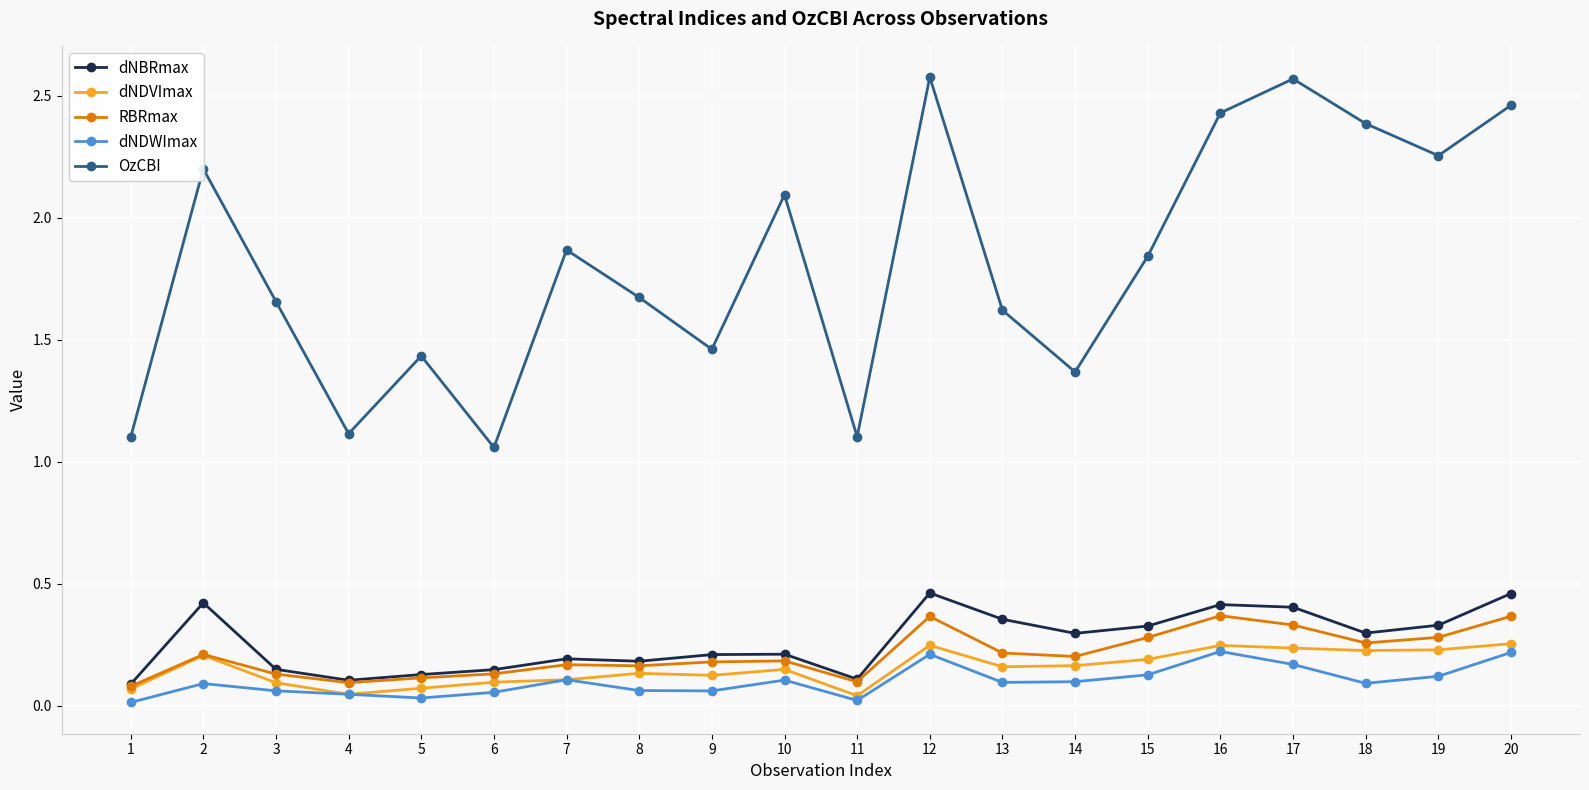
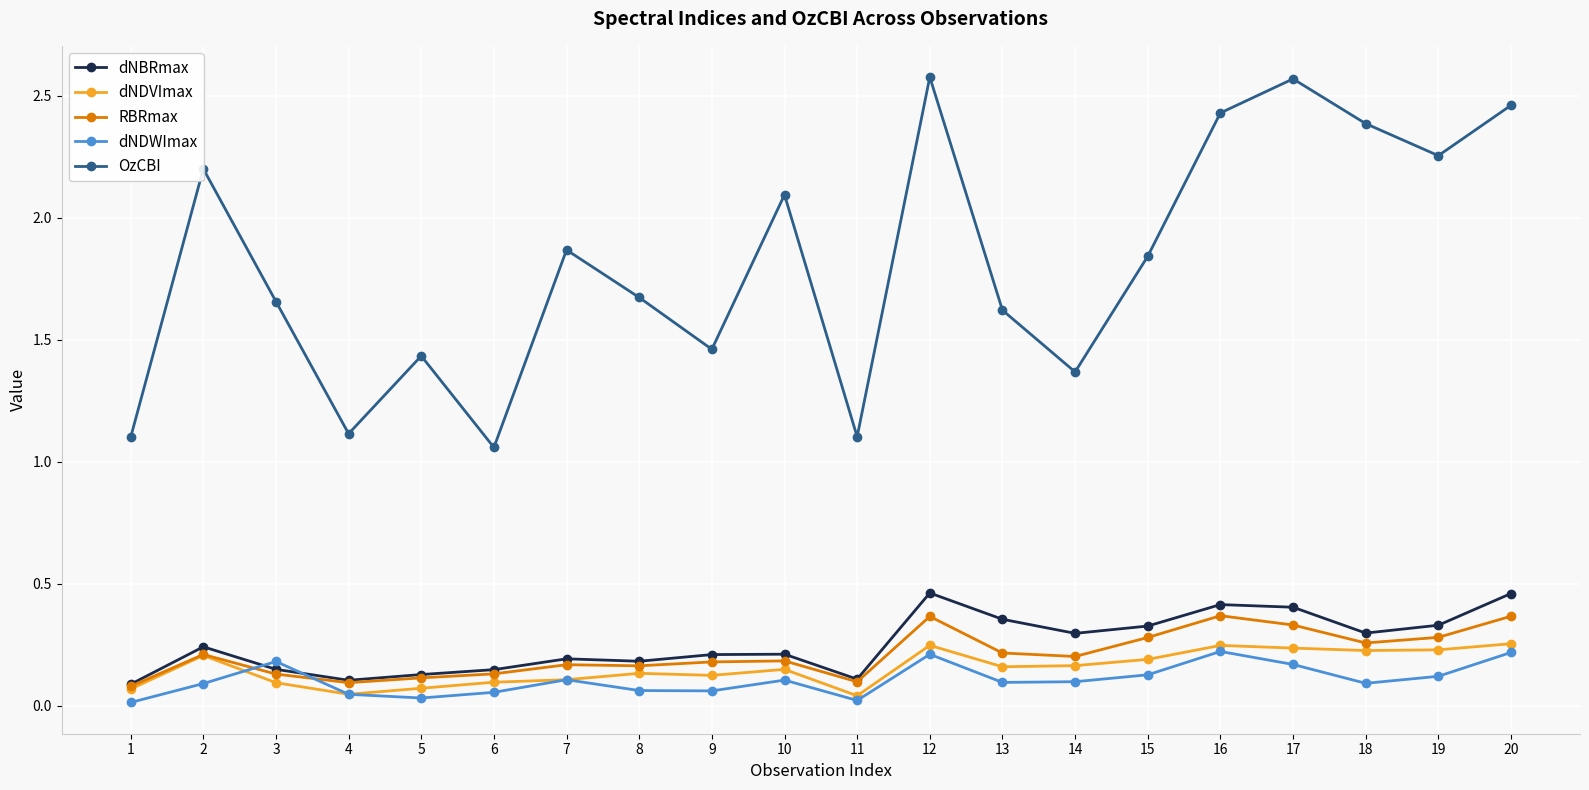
  {
    "dNBRmax": {
-     "2": 0.42,
+     "2": 0.24,
      "3": 0.15,
      "5": 0.13,
      "6": 0.15,
      "7": 0.19,
      "8": 0.18,
      "9": 0.21,
      "10": 0.21,
      "11": 0.11,
      "12": 0.46,
      "13": 0.35,
      "14": 0.30,
      "15": 0.33,
      "16": 0.41,
      "17": 0.40,
      "18": 0.30,
      "19": 0.33,
      "20": 0.46
    },
    "dNDWImax": {
      "1": 0.01,
      "2": 0.09,
-     "3": 0.06,
+     "3": 0.18,
      "5": 0.03,
      "6": 0.05,
      "8": 0.06,
      "9": 0.06,
      "10": 0.10,
      "11": 0.02,
      "12": 0.21,
      "13": 0.10,
      "14": 0.10,
      "15": 0.13,
      "16": 0.22,
      "17": 0.17,
      "18": 0.09,
      "19": 0.12,
      "20": 0.22
    },
    "OzCBI": {
      "1": 1.10,
      "3": 1.66,
      "4": 1.11,
      "5": 1.43,
      "6": 1.06,
      "7": 1.87,
      "8": 1.67,
      "9": 1.46,
      "10": 2.09,
      "11": 1.10,
      "12": 2.58,
      "13": 1.62,
      "14": 1.37,
      "15": 1.84,
      "16": 2.43,
      "17": 2.57,
      "18": 2.39,
      "19": 2.25,
      "20": 2.46
    }
  }
